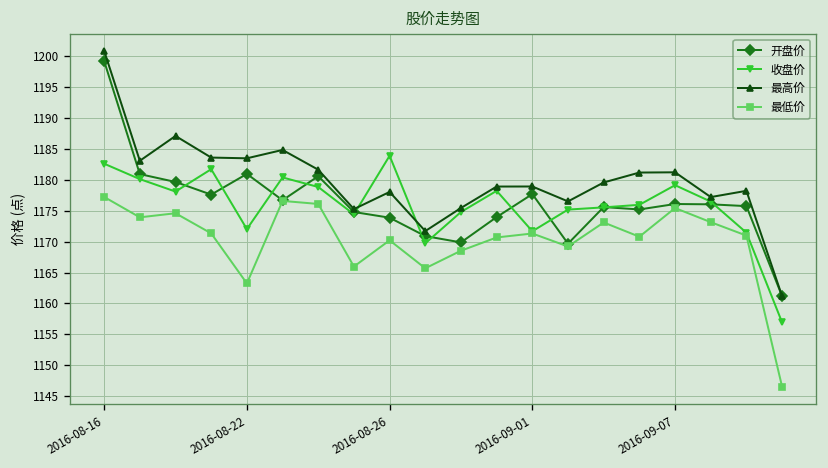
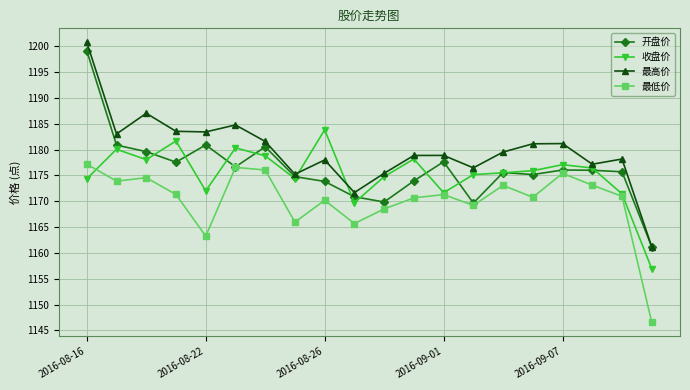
  {
    "收盘价": {
-     "2016-08-16": 1183,
+     "2016-08-16": 1174,
      "2016-08-22": 1172,
      "2016-08-26": 1184,
-     "2016-09-07": 1179
+     "2016-09-07": 1177
    },
    "最低价": {
      "2016-08-16": 1177,
      "2016-08-22": 1163,
      "2016-08-26": 1170,
      "2016-09-07": 1175
    }
  }
